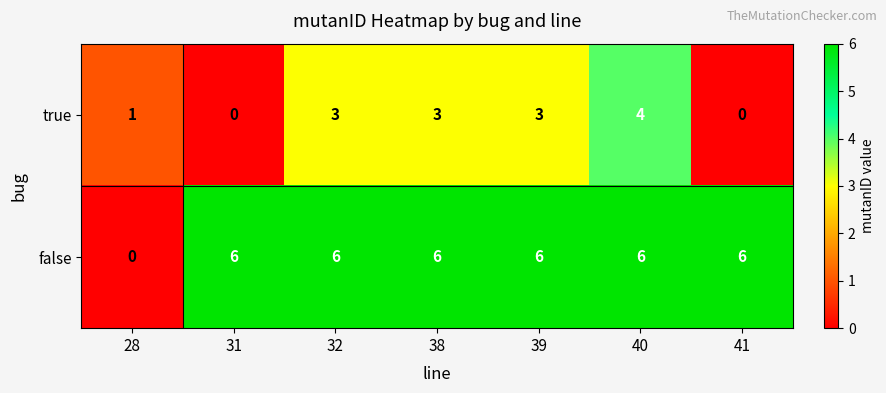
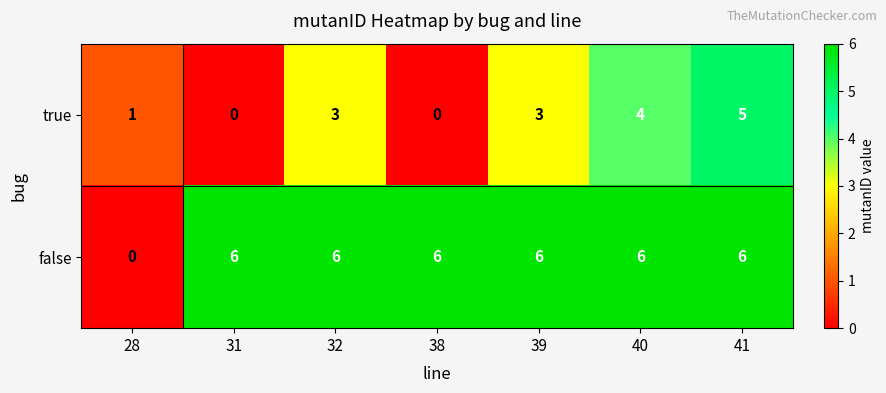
  {
    "true": {
      "28": 1,
      "31": 0,
      "32": 3,
-     "38": 3,
+     "38": 0,
      "39": 3,
      "40": 4,
-     "41": 0
+     "41": 5
    },
    "false": {
      "28": 0,
      "31": 6,
      "32": 6,
      "38": 6,
      "39": 6,
      "40": 6,
      "41": 6
    }
  }
